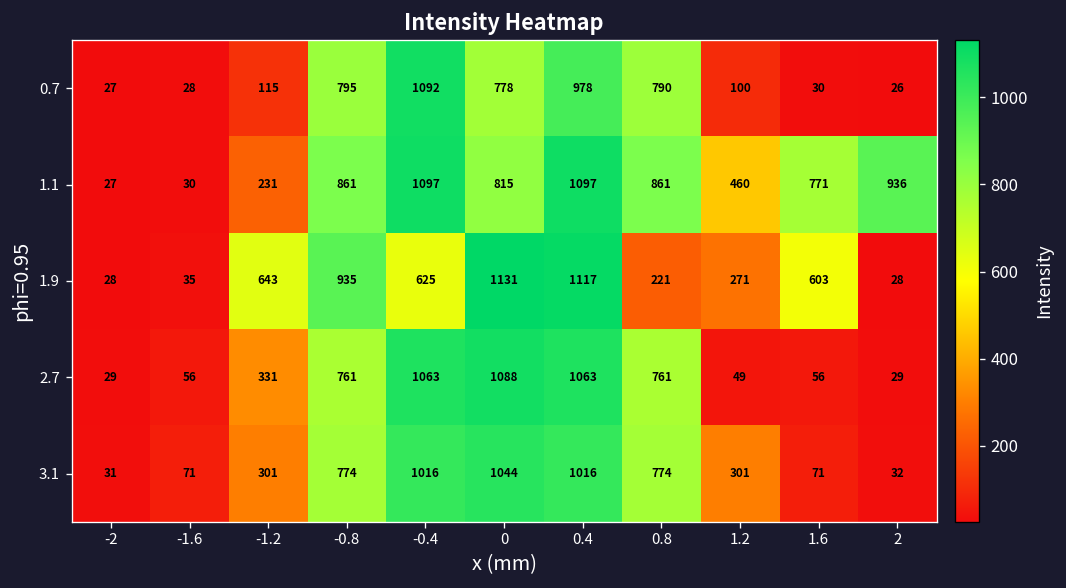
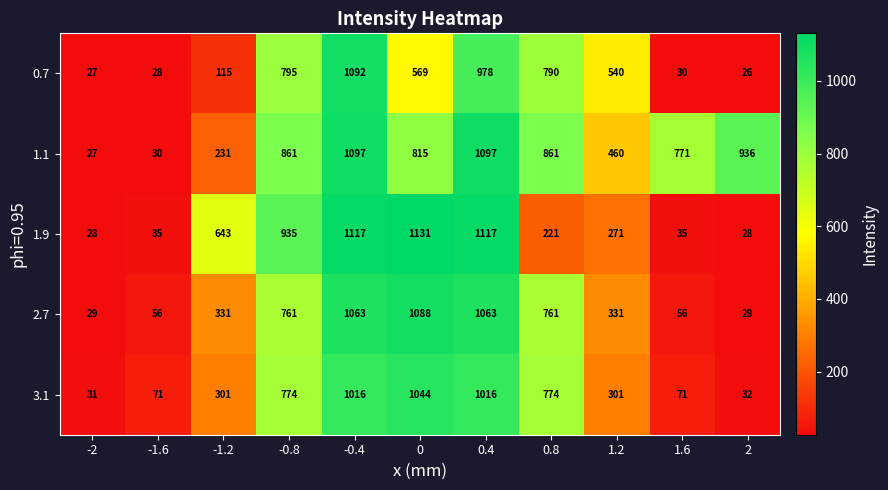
  {
    "0.7": {
      "-2": 27,
      "-1.6": 28,
      "-1.2": 115,
      "-0.8": 795,
      "-0.4": 1092,
-     "0": 778,
+     "0": 569,
      "0.4": 978,
      "0.8": 790,
-     "1.2": 100,
+     "1.2": 540,
      "1.6": 30,
      "2": 26
    },
    "1.1": {
      "-2": 27,
      "-1.6": 30,
      "-1.2": 231,
      "-0.8": 861,
      "-0.4": 1097,
      "0": 815,
      "0.4": 1097,
      "0.8": 861,
      "1.2": 460,
      "1.6": 771,
      "2": 936
    },
    "1.9": {
      "-2": 28,
      "-1.6": 35,
      "-1.2": 643,
      "-0.8": 935,
-     "-0.4": 625,
+     "-0.4": 1117,
      "0": 1131,
      "0.4": 1117,
      "0.8": 221,
      "1.2": 271,
-     "1.6": 603,
+     "1.6": 35,
      "2": 28
    },
    "2.7": {
      "-2": 29,
      "-1.6": 56,
      "-1.2": 331,
      "-0.8": 761,
      "-0.4": 1063,
      "0": 1088,
      "0.4": 1063,
      "0.8": 761,
-     "1.2": 49,
+     "1.2": 331,
      "1.6": 56,
      "2": 29
    },
    "3.1": {
      "-2": 31,
      "-1.6": 71,
      "-1.2": 301,
      "-0.8": 774,
      "-0.4": 1016,
      "0": 1044,
      "0.4": 1016,
      "0.8": 774,
      "1.2": 301,
      "1.6": 71,
      "2": 32
    }
  }
